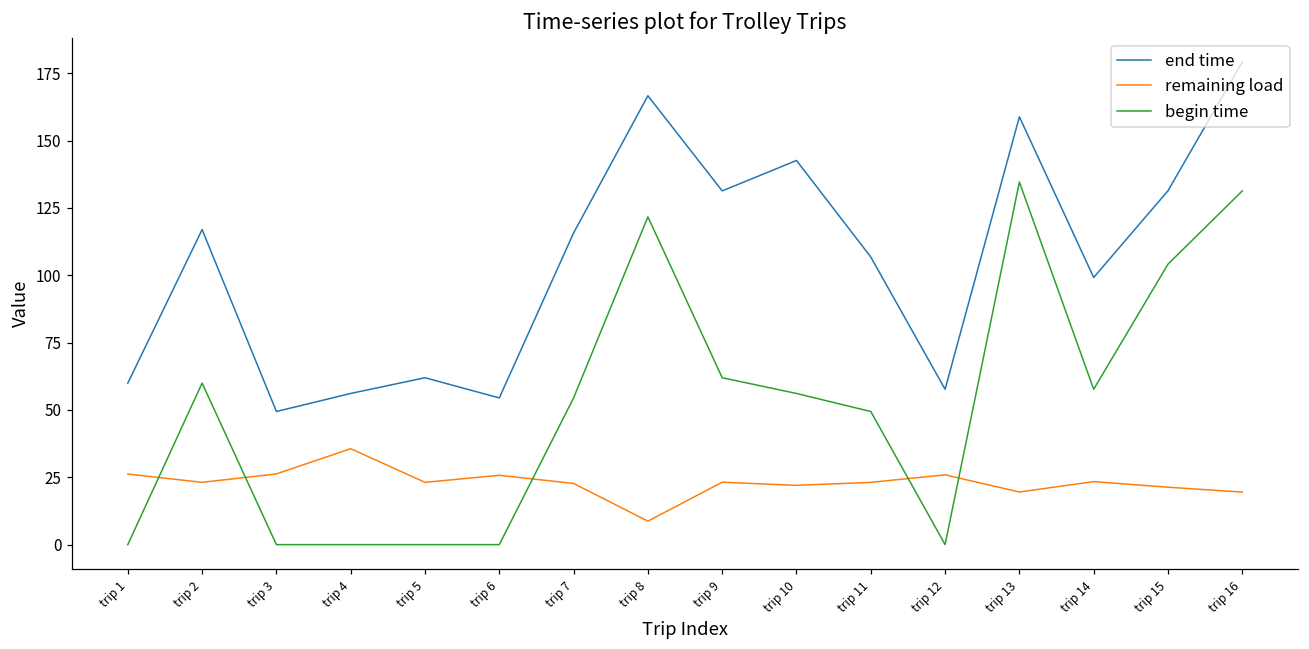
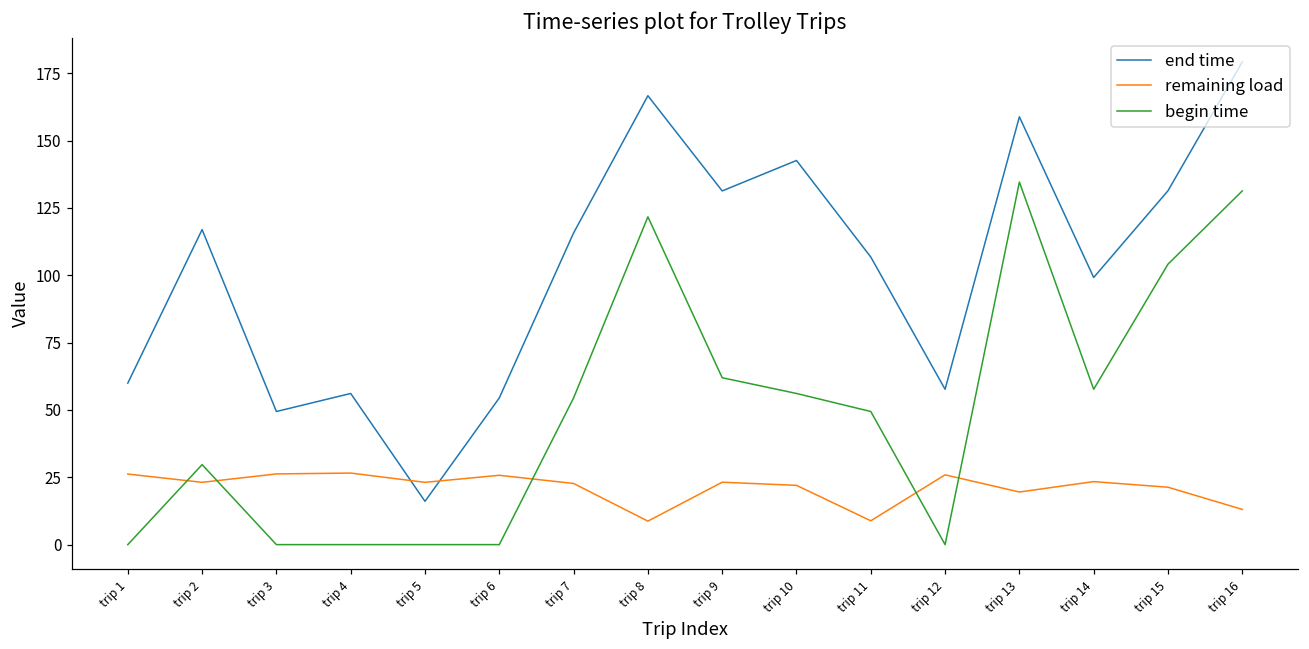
  {
    "end time": {
      "trip 1": 60,
      "trip 2": 117,
      "trip 3": 49,
      "trip 4": 56,
-     "trip 5": 62,
+     "trip 5": 16,
      "trip 6": 54,
      "trip 7": 116,
      "trip 8": 167,
      "trip 9": 131,
      "trip 10": 143,
      "trip 11": 107,
      "trip 12": 58,
      "trip 13": 159,
      "trip 14": 99,
      "trip 15": 131
    },
    "remaining load": {
      "trip 1": 26,
      "trip 2": 23,
      "trip 3": 26,
-     "trip 4": 36,
+     "trip 4": 27,
      "trip 5": 23,
      "trip 6": 26,
      "trip 7": 23,
      "trip 8": 9,
      "trip 9": 23,
      "trip 10": 22,
-     "trip 11": 23,
+     "trip 11": 9,
      "trip 12": 26,
      "trip 13": 20,
      "trip 14": 23,
      "trip 15": 21,
-     "trip 16": 20
+     "trip 16": 13
    },
    "begin time": {
      "trip 1": 0,
-     "trip 2": 60,
+     "trip 2": 30,
      "trip 3": 0,
      "trip 4": 0,
      "trip 5": 0,
      "trip 6": 0,
      "trip 7": 54,
      "trip 8": 122,
      "trip 9": 62,
      "trip 10": 56,
      "trip 11": 49,
      "trip 12": 0,
      "trip 13": 135,
      "trip 14": 58,
      "trip 15": 104,
      "trip 16": 131
    }
  }
